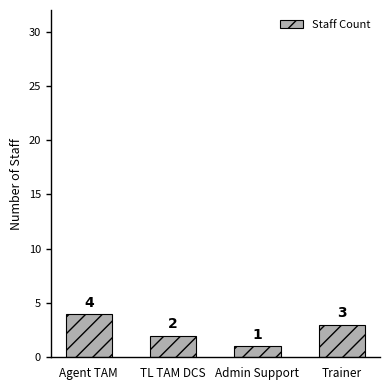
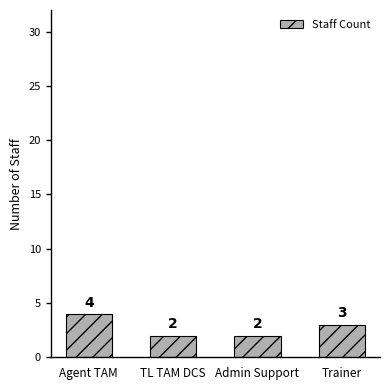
  {
    "Agent TAM": 4,
    "TL TAM DCS": 2,
-   "Admin Support": 1,
+   "Admin Support": 2,
    "Trainer": 3
  }
